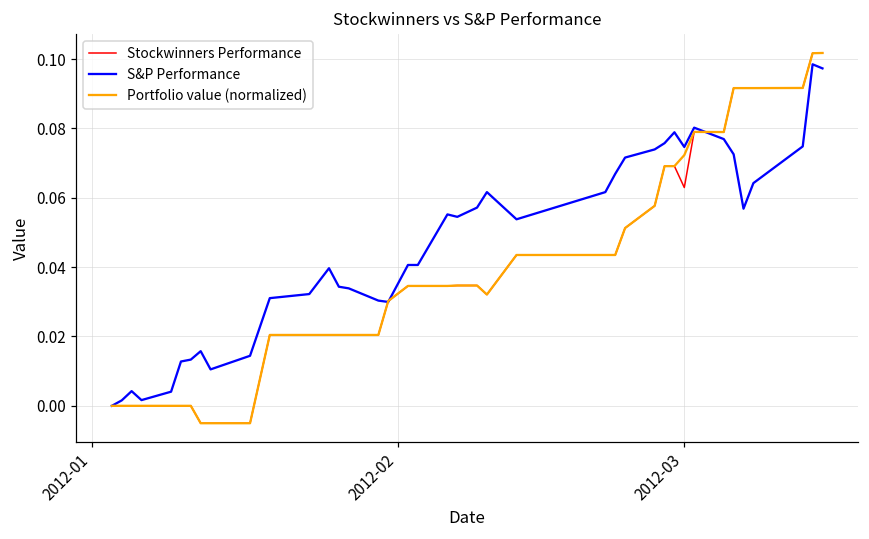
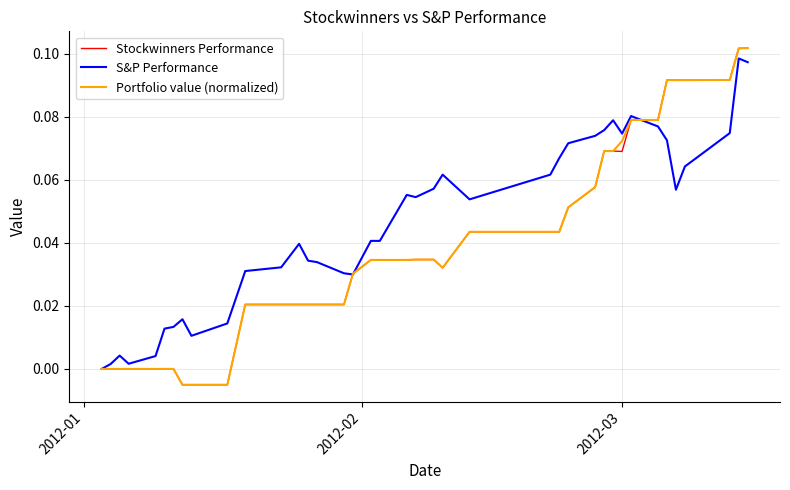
  {
    "Stockwinners Performance": {
-     "2012-03": 0.063
+     "2012-03": 0.069
    },
    "S&P Performance": {
      "2012-03": 0.075
    },
    "Portfolio value (normalized)": {
      "2012-03": 0.072
    }
  }
